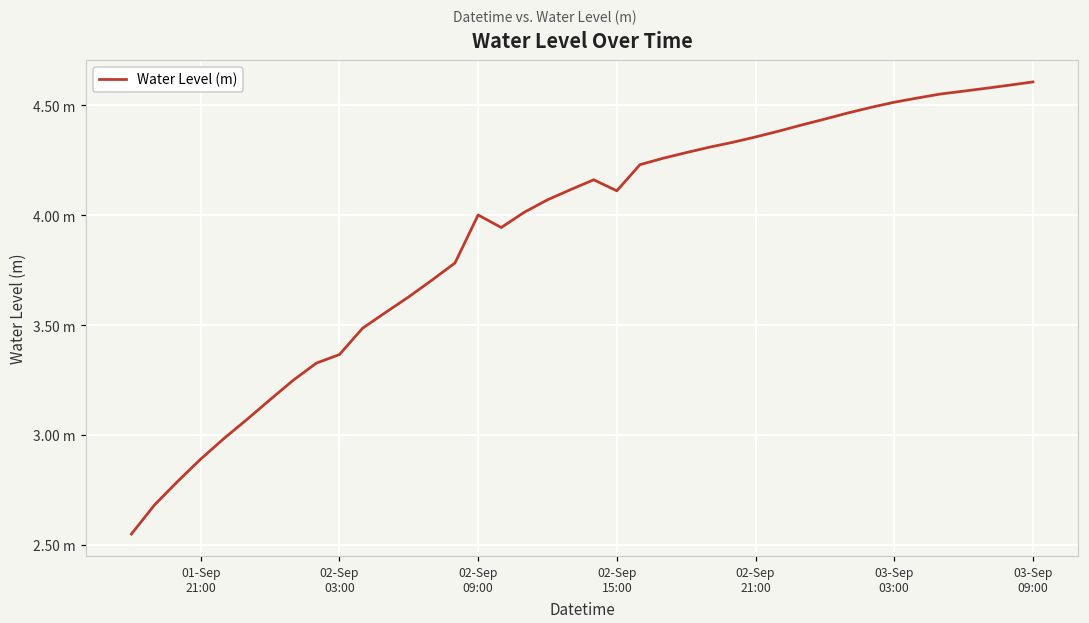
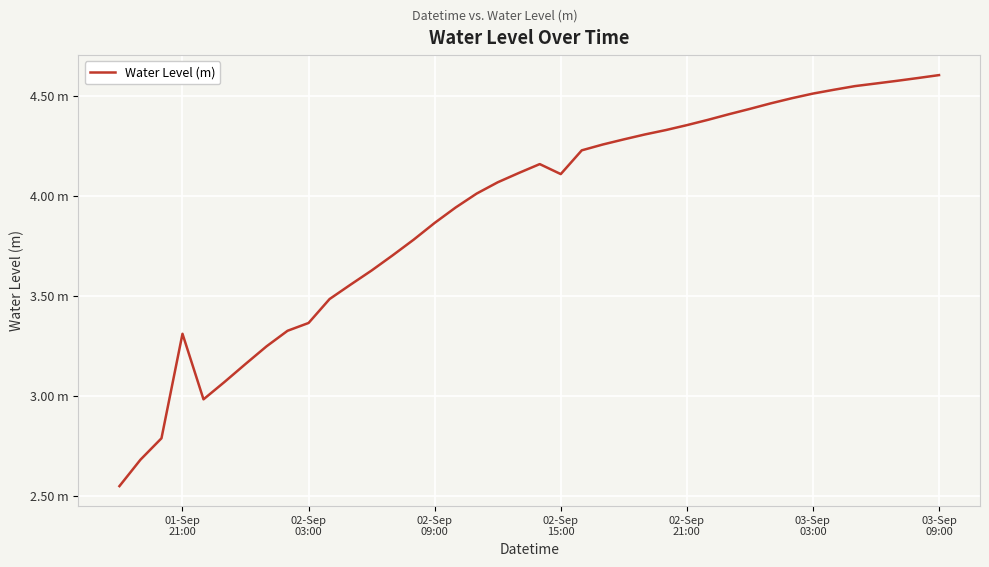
  {
-   "01-Sep 21:00": "2.89 m",
+   "01-Sep 21:00": "3.31 m",
    "02-Sep 03:00": "3.37 m",
-   "02-Sep 09:00": "4.00 m",
+   "02-Sep 09:00": "3.87 m",
    "02-Sep 15:00": "4.11 m",
    "02-Sep 21:00": "4.36 m",
    "03-Sep 03:00": "4.51 m",
    "03-Sep 09:00": "4.61 m"
  }
